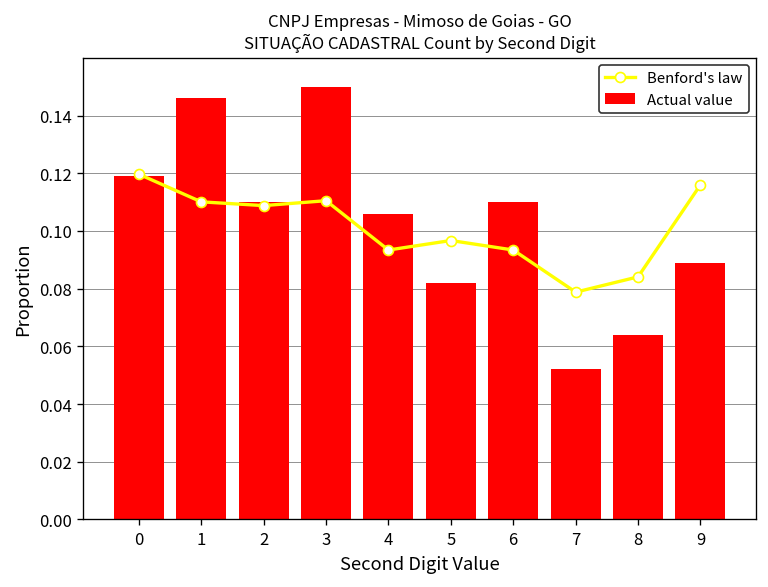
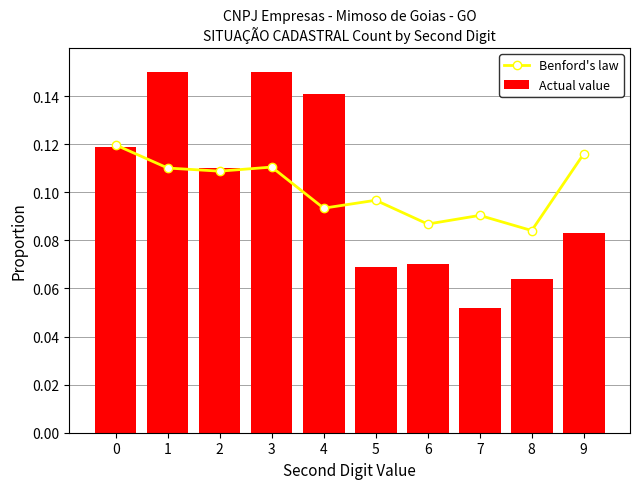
  {
    "Benford's law": {
      "0": 0.120,
      "1": 0.110,
      "2": 0.109,
      "3": 0.111,
      "4": 0.093,
      "5": 0.097,
-     "6": 0.093,
-     "7": 0.079,
+     "6": 0.087,
+     "7": 0.090,
      "8": 0.084,
      "9": 0.116
    },
    "Actual value": {
      "0": 0.119,
-     "1": 0.146,
+     "1": 0.150,
      "2": 0.110,
      "3": 0.150,
-     "4": 0.106,
-     "5": 0.082,
-     "6": 0.11,
+     "4": 0.141,
+     "5": 0.069,
+     "6": 0.07,
      "7": 0.052,
      "8": 0.064,
-     "9": 0.089
+     "9": 0.083
    }
  }
